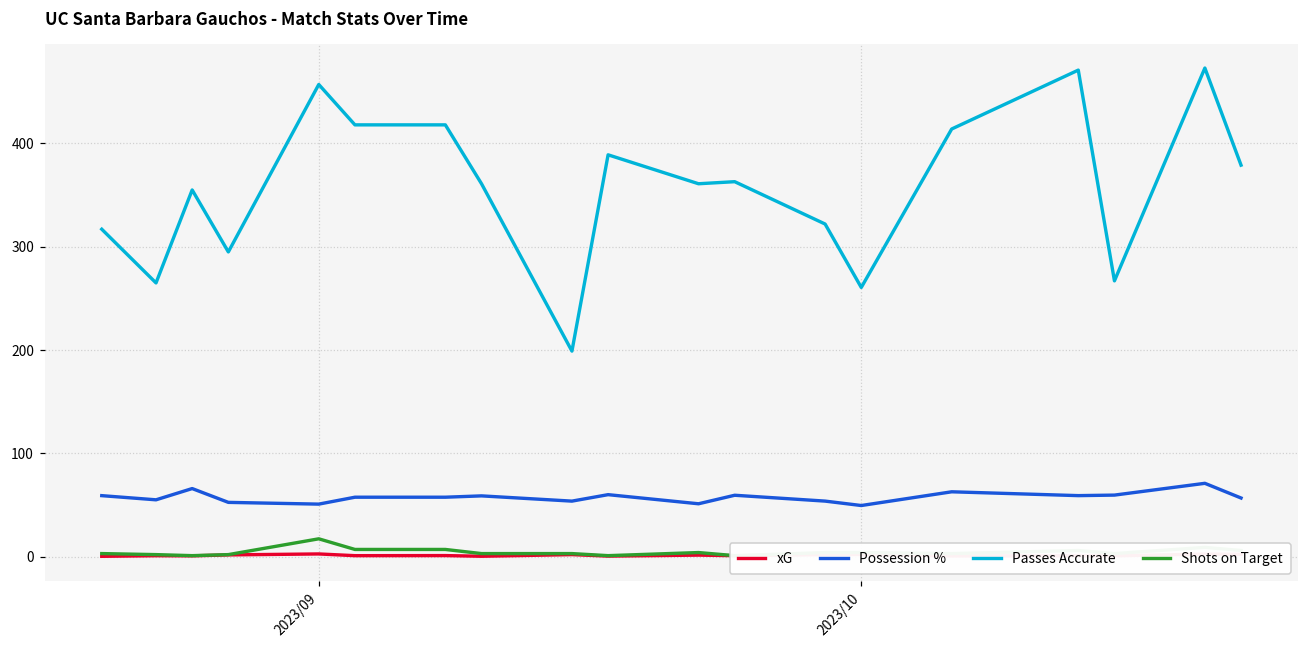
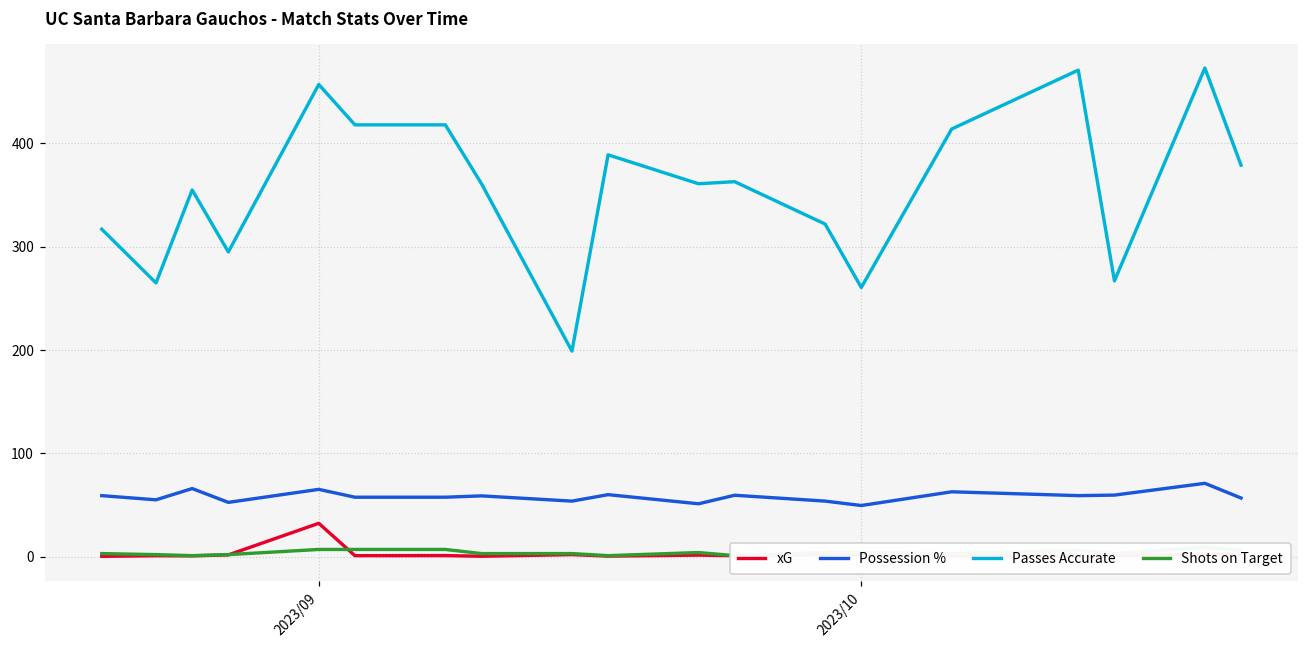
  {
    "xG": {
-     "2023/09": 0
+     "2023/09": 30
    },
    "Possession %": {
-     "2023/09": 50,
+     "2023/09": 70,
      "2023/10": 50
    },
    "Passes Accurate": {
      "2023/09": 460,
      "2023/10": 260
    },
    "Shots on Target": {
-     "2023/09": 20
+     "2023/09": 10
    }
  }
